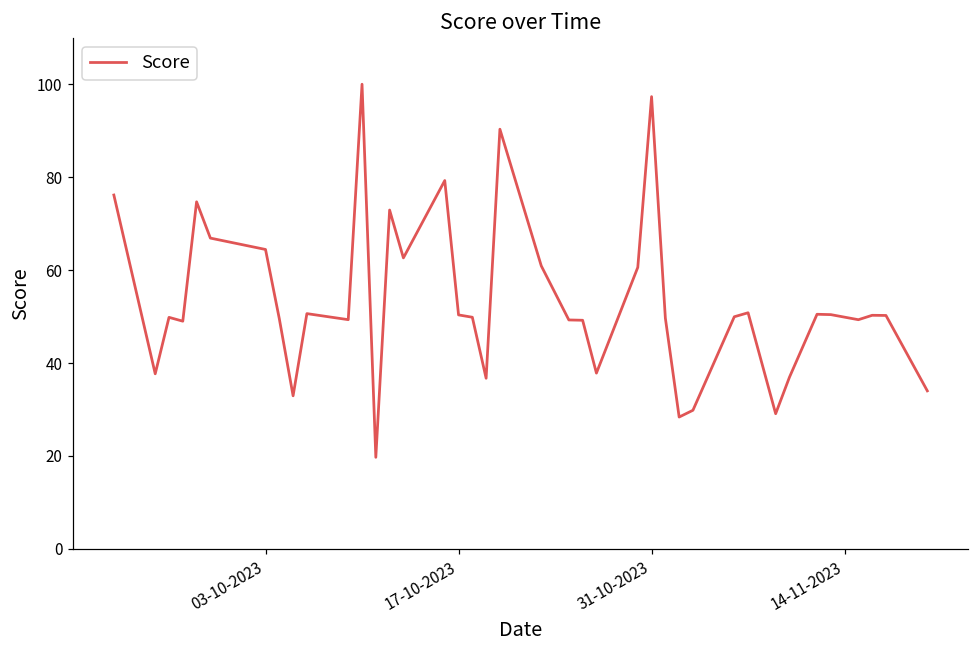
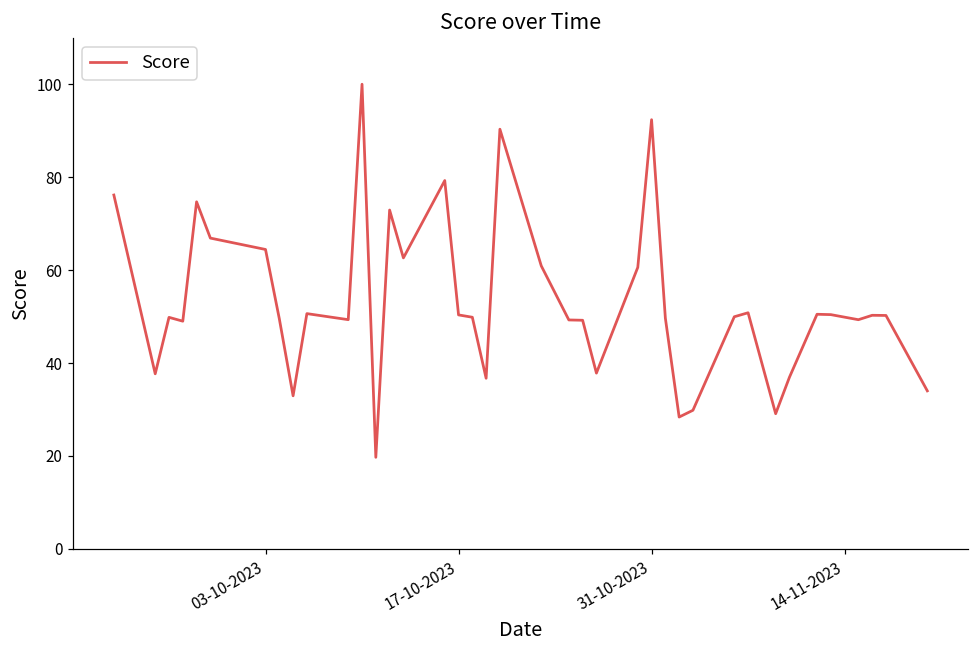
  {
    "03-10-2023": 64,
    "17-10-2023": 50,
-   "31-10-2023": 97
+   "31-10-2023": 92
  }
